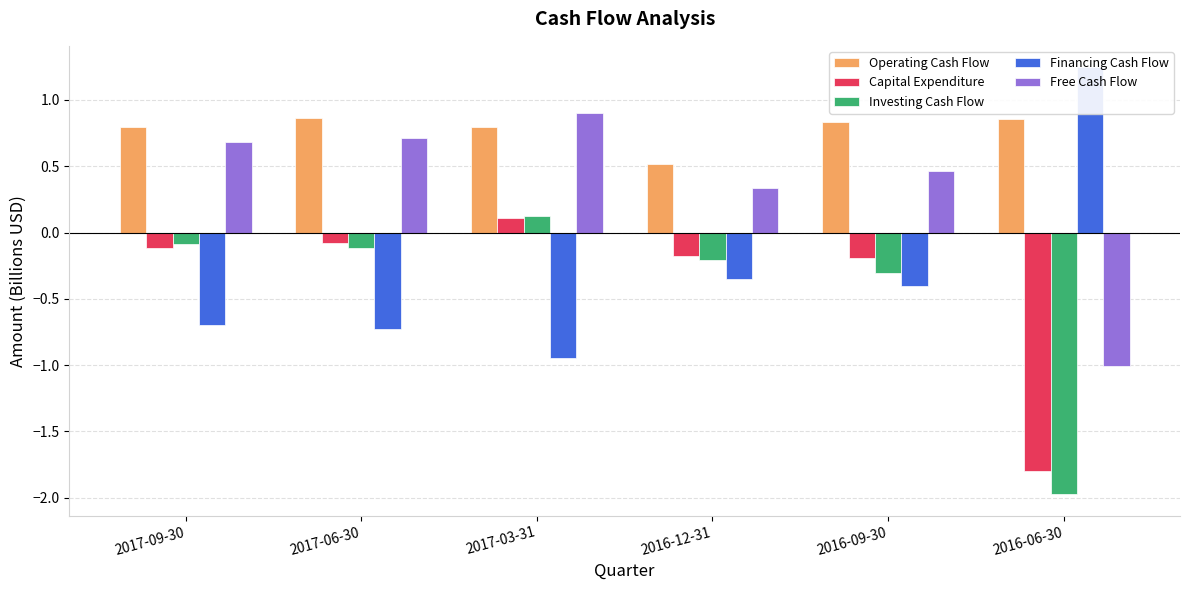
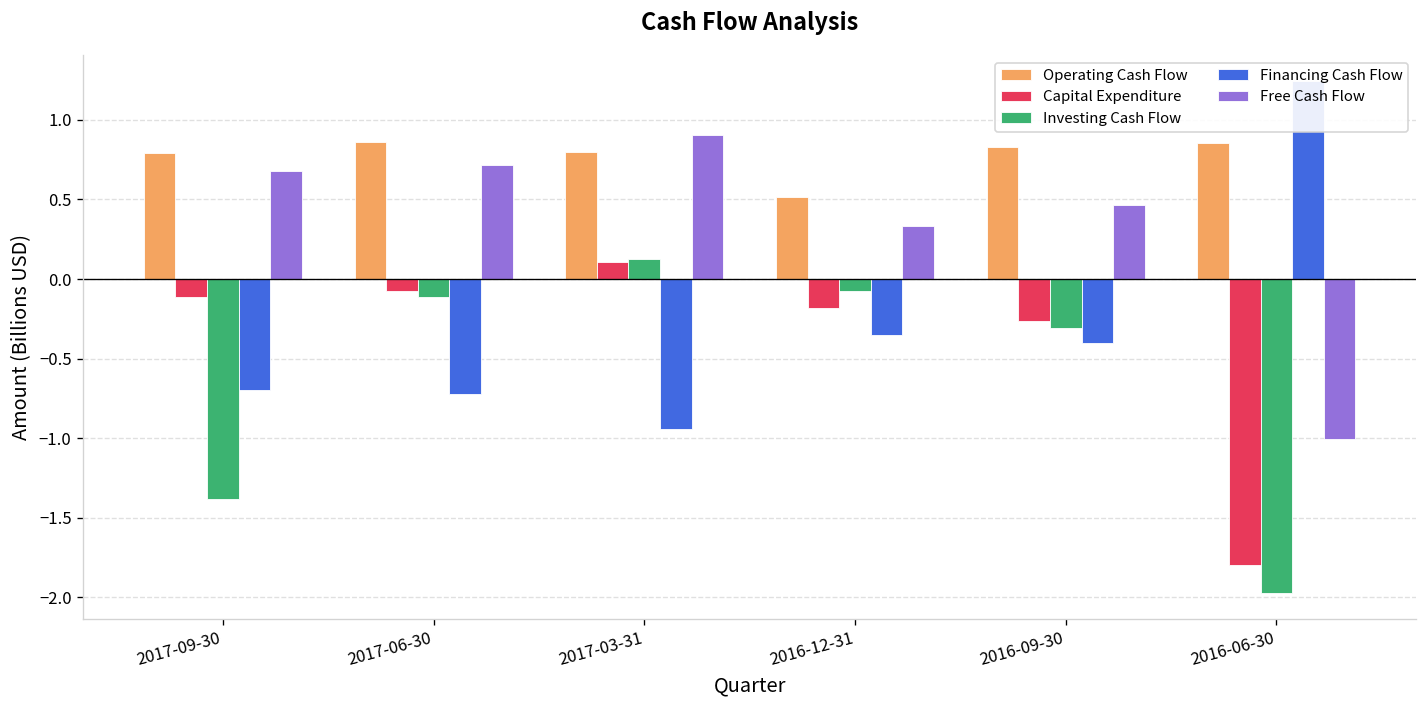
  {
    "Operating Cash Flow": {
      "2017-09-30": 0.80,
      "2017-06-30": 0.86,
      "2017-03-31": 0.80,
      "2016-12-31": 0.52,
      "2016-09-30": 0.83,
      "2016-06-30": 0.85
    },
    "Capital Expenditure": {
      "2017-09-30": -0.12,
      "2017-06-30": -0.08,
      "2017-03-31": 0.11,
      "2016-12-31": -0.18,
-     "2016-09-30": -0.19,
+     "2016-09-30": -0.27,
      "2016-06-30": -1.80
    },
    "Investing Cash Flow": {
-     "2017-09-30": -0.09,
+     "2017-09-30": -1.38,
      "2017-06-30": -0.12,
      "2017-03-31": 0.12,
-     "2016-12-31": -0.21,
+     "2016-12-31": -0.07,
      "2016-09-30": -0.31,
      "2016-06-30": -1.98
    },
    "Financing Cash Flow": {
      "2017-09-30": -0.70,
      "2017-06-30": -0.73,
      "2017-03-31": -0.94,
      "2016-12-31": -0.35,
      "2016-09-30": -0.40
    },
    "Free Cash Flow": {
      "2017-09-30": 0.68,
      "2017-06-30": 0.71,
      "2017-03-31": 0.90,
      "2016-12-31": 0.34,
      "2016-09-30": 0.46,
      "2016-06-30": -1.00
    }
  }
